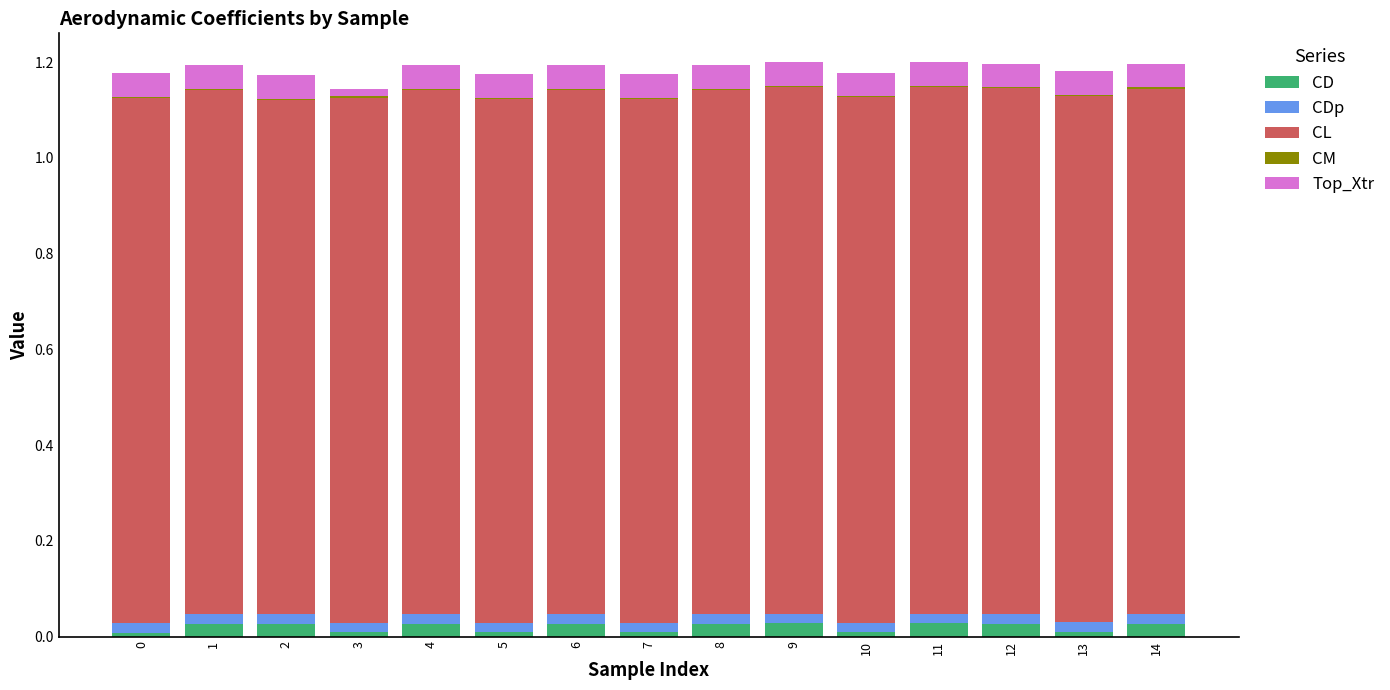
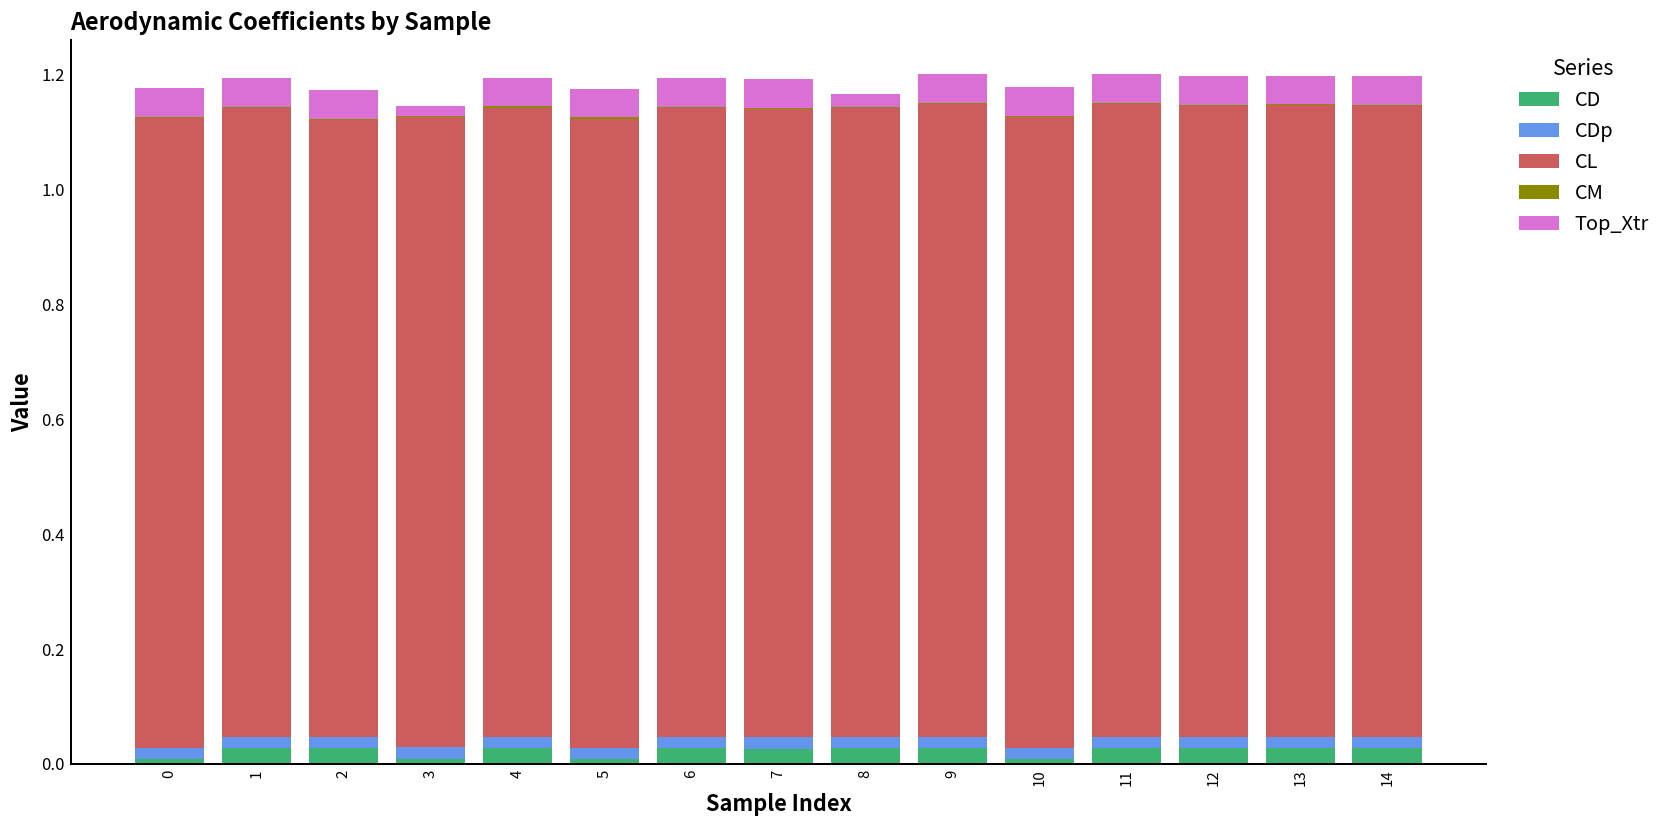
  {
    "CD": {
      "0": 0.01,
      "1": 0.03,
      "2": 0.03,
      "3": 0.01,
      "4": 0.03,
      "5": 0.01,
      "6": 0.03,
-     "7": 0.01,
+     "7": 0.03,
      "8": 0.03,
      "9": 0.03,
      "10": 0.01,
      "11": 0.03,
      "12": 0.03,
-     "13": 0.01,
+     "13": 0.03,
      "14": 0.03
    },
    "CDp": {
      "0": 0.02,
      "1": 0.02,
      "2": 0.02,
      "3": 0.02,
      "4": 0.02,
      "5": 0.02,
      "6": 0.02,
      "7": 0.02,
      "8": 0.02,
      "9": 0.02,
      "10": 0.02,
      "11": 0.02,
      "12": 0.02,
      "13": 0.02,
      "14": 0.02
    },
    "CL": {
      "0": 1.10,
      "1": 1.10,
      "2": 1.07,
      "3": 1.10,
      "4": 1.10,
      "5": 1.09,
      "6": 1.10,
      "7": 1.09,
      "8": 1.10,
      "9": 1.10,
      "10": 1.10,
      "11": 1.10,
      "12": 1.10,
      "13": 1.10,
      "14": 1.10
    },
    "Top_Xtr": {
      "0": 0.05,
      "1": 0.05,
      "2": 0.05,
      "3": 0.02,
      "4": 0.05,
      "5": 0.05,
      "6": 0.05,
      "7": 0.05,
-     "8": 0.05,
+     "8": 0.02,
      "9": 0.05,
      "10": 0.05,
      "11": 0.05,
      "12": 0.05,
      "13": 0.05,
      "14": 0.05
    }
  }
